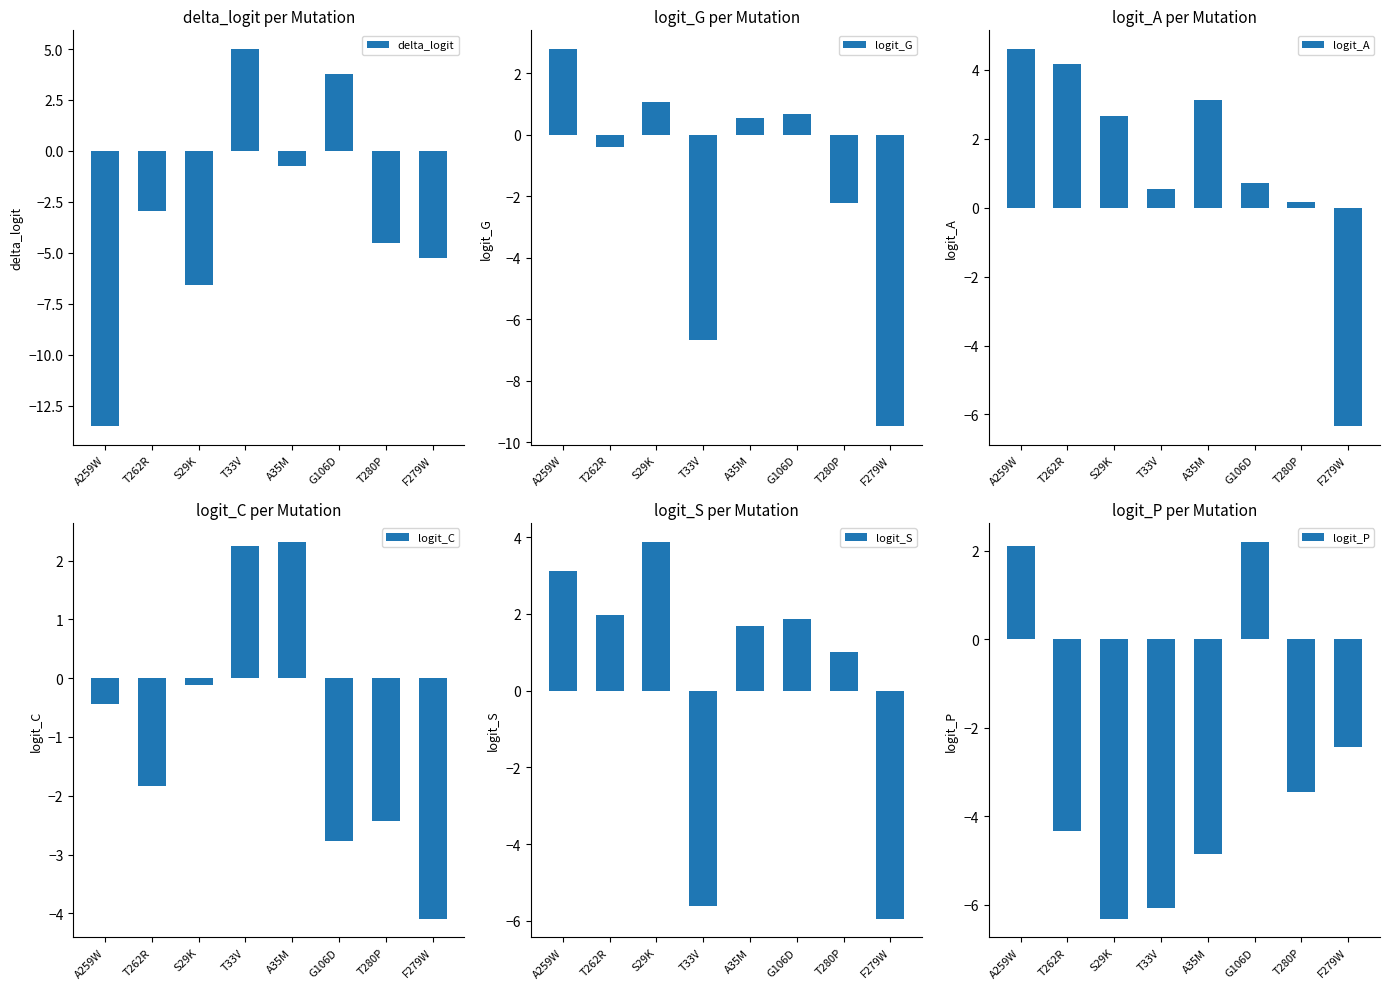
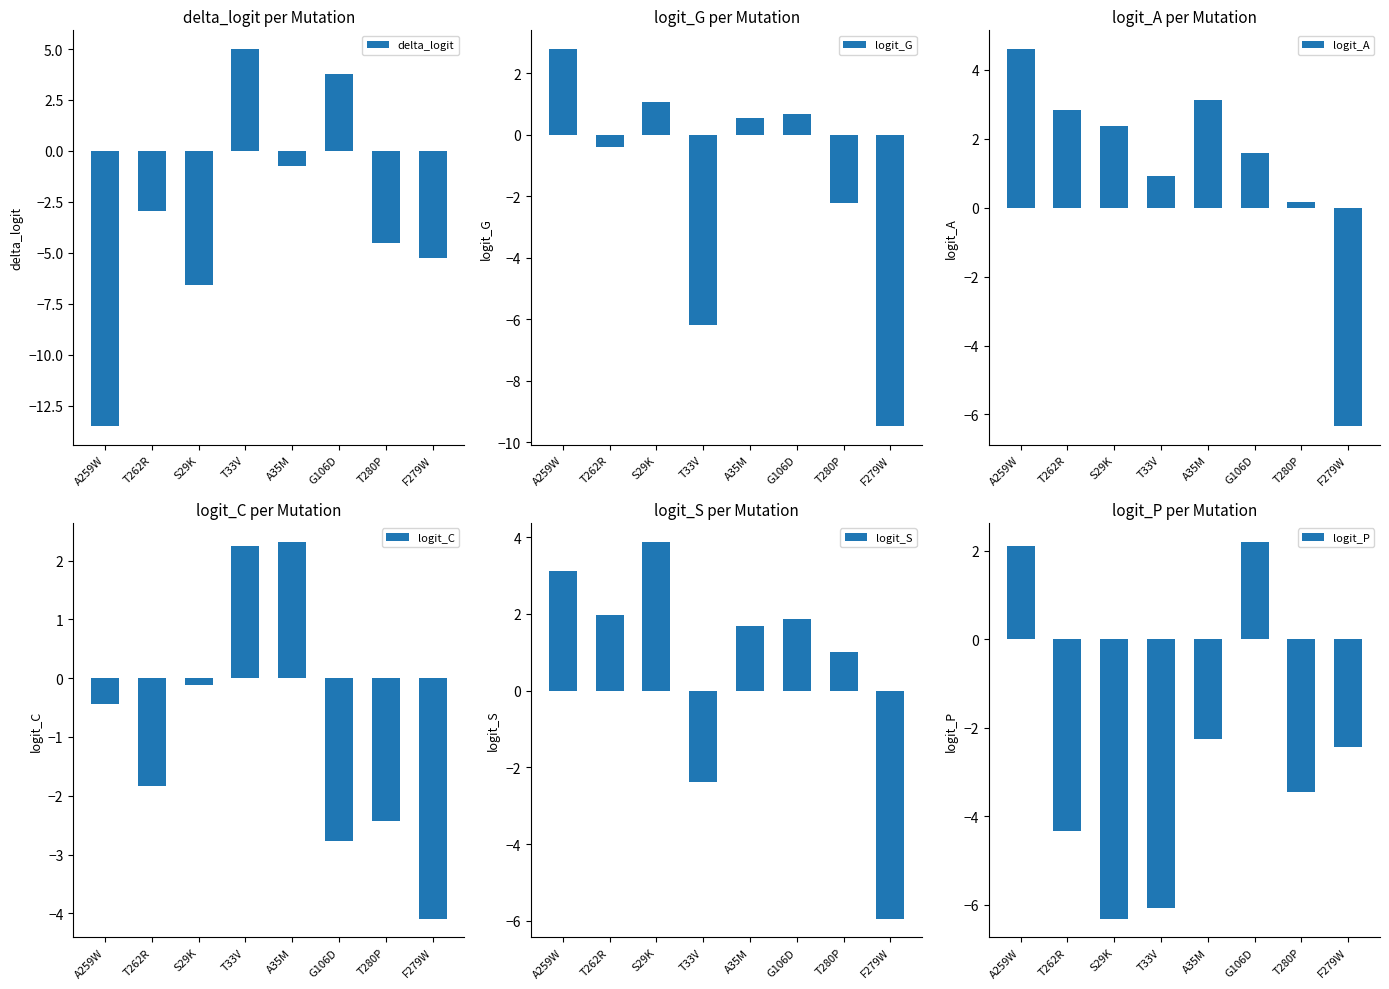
  {
    "delta_logit per Mutation": {
      "A259W": -13.5,
      "T262R": -2.9,
      "S29K": -6.6,
      "T33V": 5.0,
      "A35M": -0.7,
      "G106D": 3.8,
      "T280P": -4.5,
      "F279W": -5.3
    },
    "logit_G per Mutation": {
      "A259W": 2.8,
      "T262R": -0.4,
      "S29K": 1.1,
-     "T33V": -6.7,
+     "T33V": -6.2,
      "A35M": 0.5,
      "G106D": 0.7,
      "T280P": -2.2,
      "F279W": -9.5
    },
    "logit_A per Mutation": {
      "A259W": 4.6,
-     "T262R": 4.2,
-     "S29K": 2.7,
-     "T33V": 0.5,
+     "T262R": 2.8,
+     "S29K": 2.4,
+     "T33V": 0.9,
      "A35M": 3.1,
-     "G106D": 0.7,
+     "G106D": 1.6,
      "T280P": 0.2,
      "F279W": -6.3
    },
    "logit_C per Mutation": {
      "A259W": -0.4,
      "T262R": -1.8,
      "S29K": -0.1,
      "T33V": 2.2,
      "A35M": 2.3,
      "G106D": -2.8,
      "T280P": -2.4,
      "F279W": -4.1
    },
    "logit_S per Mutation": {
      "A259W": 3.1,
      "T262R": 2.0,
      "S29K": 3.9,
-     "T33V": -5.6,
+     "T33V": -2.4,
      "A35M": 1.7,
      "G106D": 1.9,
      "T280P": 1.0,
      "F279W": -5.9
    },
    "logit_P per Mutation": {
      "A259W": 2.1,
      "T262R": -4.3,
      "S29K": -6.3,
      "T33V": -6.1,
-     "A35M": -4.8,
+     "A35M": -2.3,
      "G106D": 2.2,
      "T280P": -3.4,
      "F279W": -2.4
    }
  }
